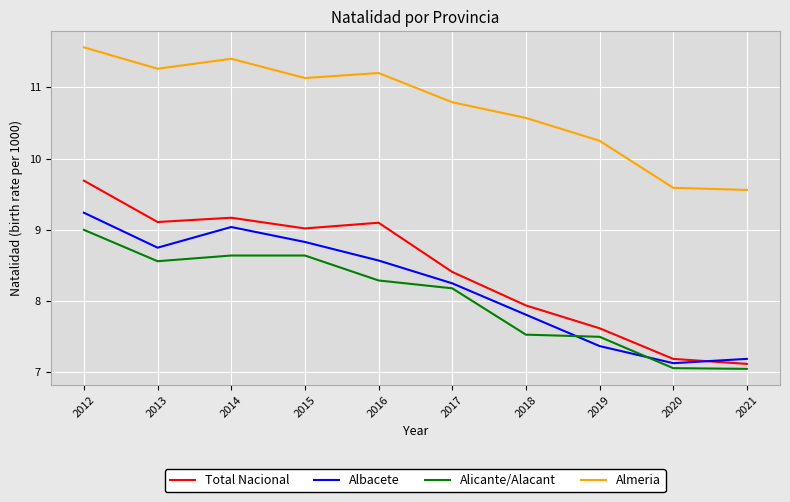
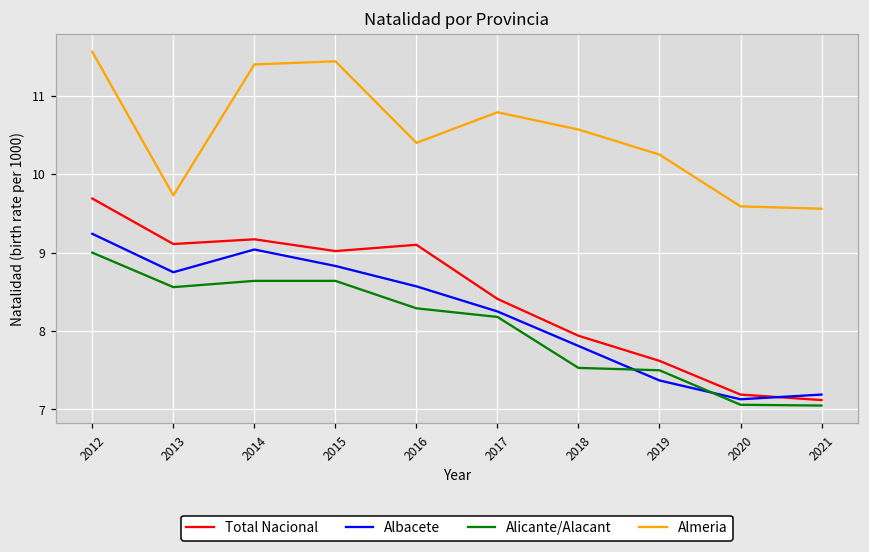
  {
    "Total Nacional": {
      "2012": 9.7,
      "2013": 9.1,
      "2014": 9.2,
      "2015": 9.0,
      "2016": 9.1,
      "2017": 8.4,
      "2018": 7.9,
      "2019": 7.6,
      "2020": 7.2,
      "2021": 7.1
    },
    "Albacete": {
      "2012": 9.2,
      "2013": 8.8,
      "2014": 9.0,
      "2015": 8.8,
      "2016": 8.6,
      "2017": 8.3,
      "2018": 7.8,
      "2019": 7.4,
      "2020": 7.1,
      "2021": 7.2
    },
    "Alicante/Alacant": {
      "2012": 9.0,
      "2013": 8.6,
      "2014": 8.6,
      "2015": 8.6,
      "2016": 8.3,
      "2017": 8.2,
      "2018": 7.5,
      "2019": 7.5,
      "2020": 7.1,
      "2021": 7.1
    },
    "Almeria": {
      "2012": 11.6,
-     "2013": 11.3,
+     "2013": 9.7,
      "2014": 11.4,
-     "2015": 11.1,
-     "2016": 11.2,
+     "2015": 11.4,
+     "2016": 10.4,
      "2017": 10.8,
      "2018": 10.6,
      "2019": 10.3,
      "2020": 9.6,
      "2021": 9.6
    }
  }
